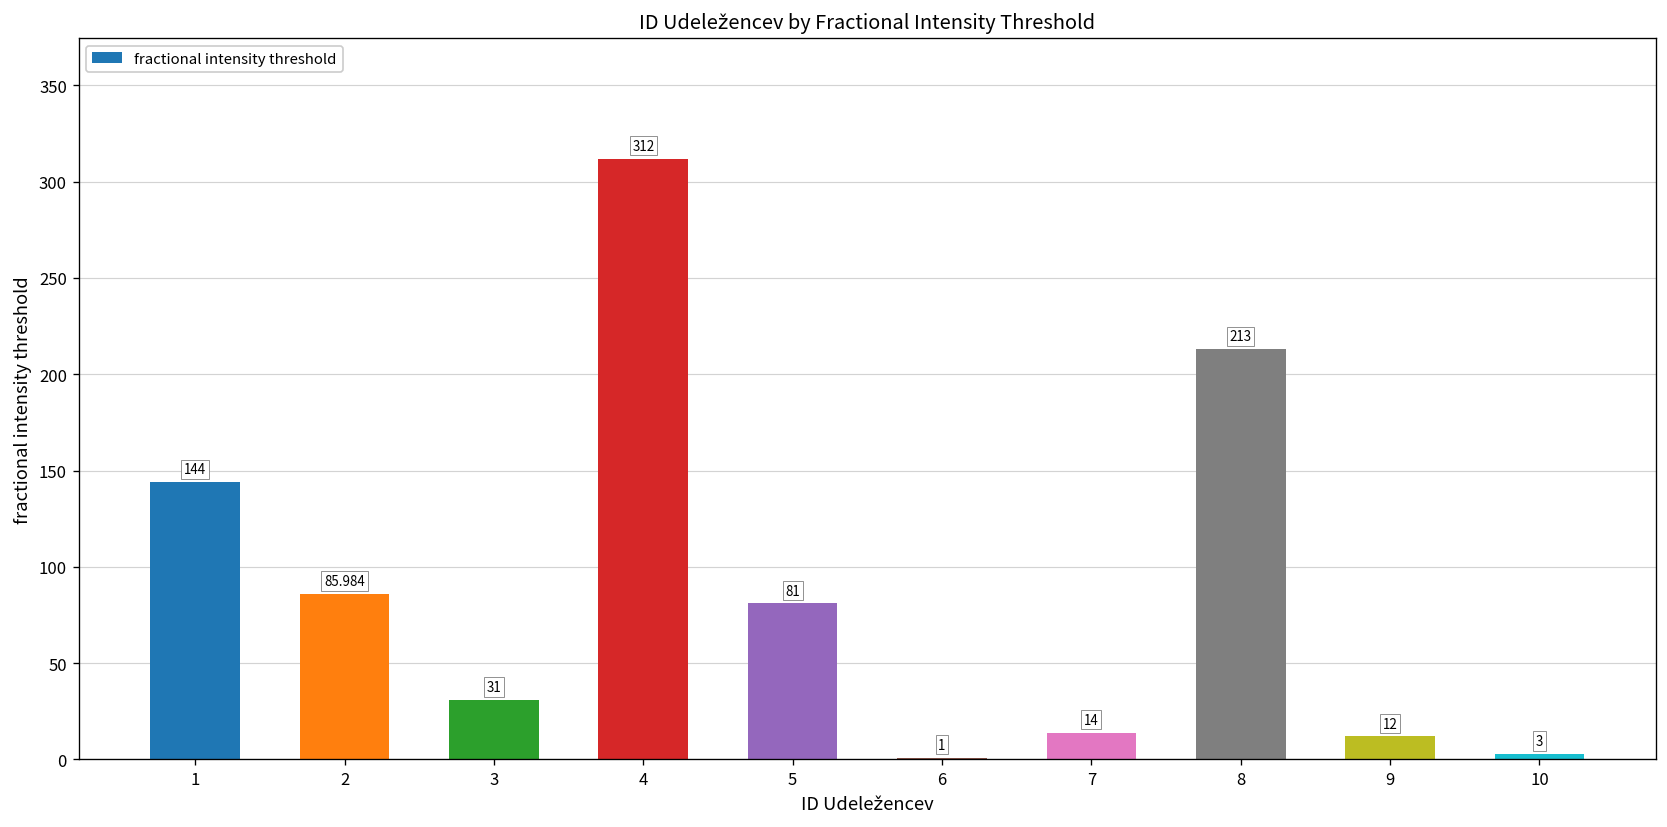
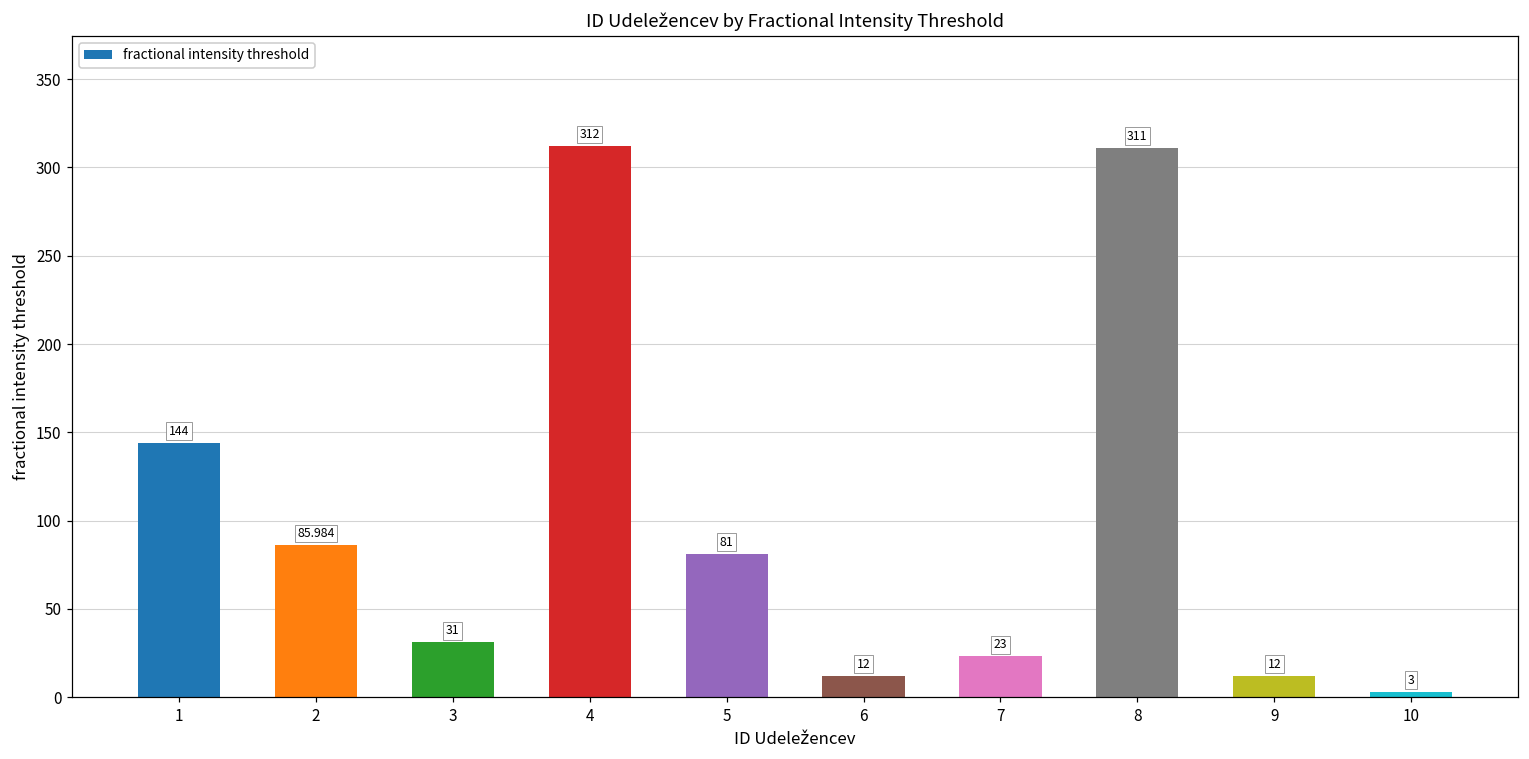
  {
-   "6": 1,
-   "7": 14,
-   "8": 213
+   "6": 12,
+   "7": 23,
+   "8": 311
  }
